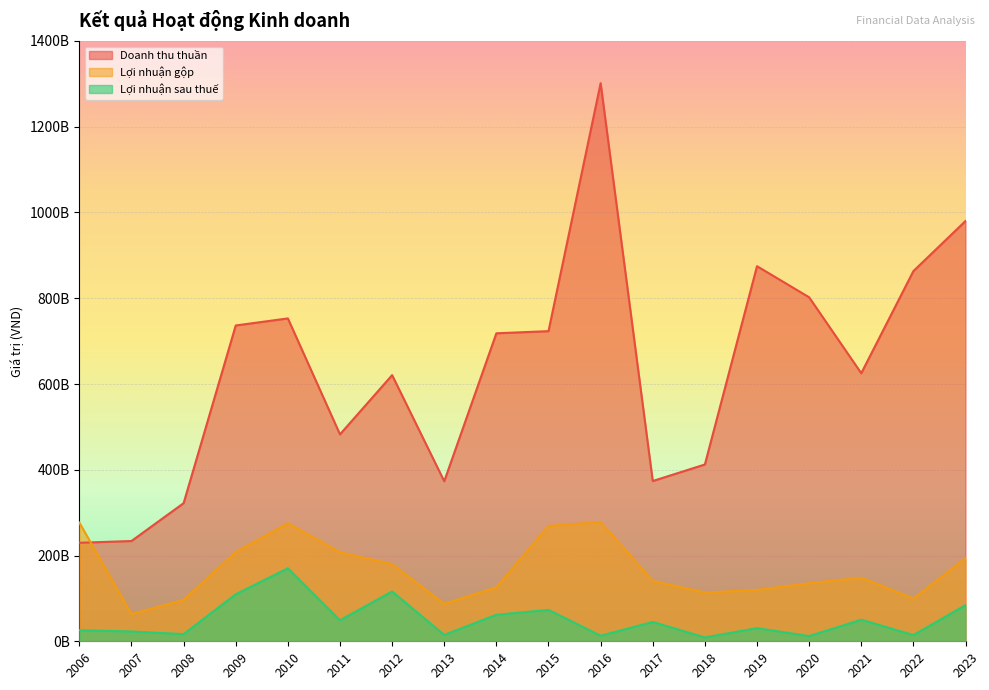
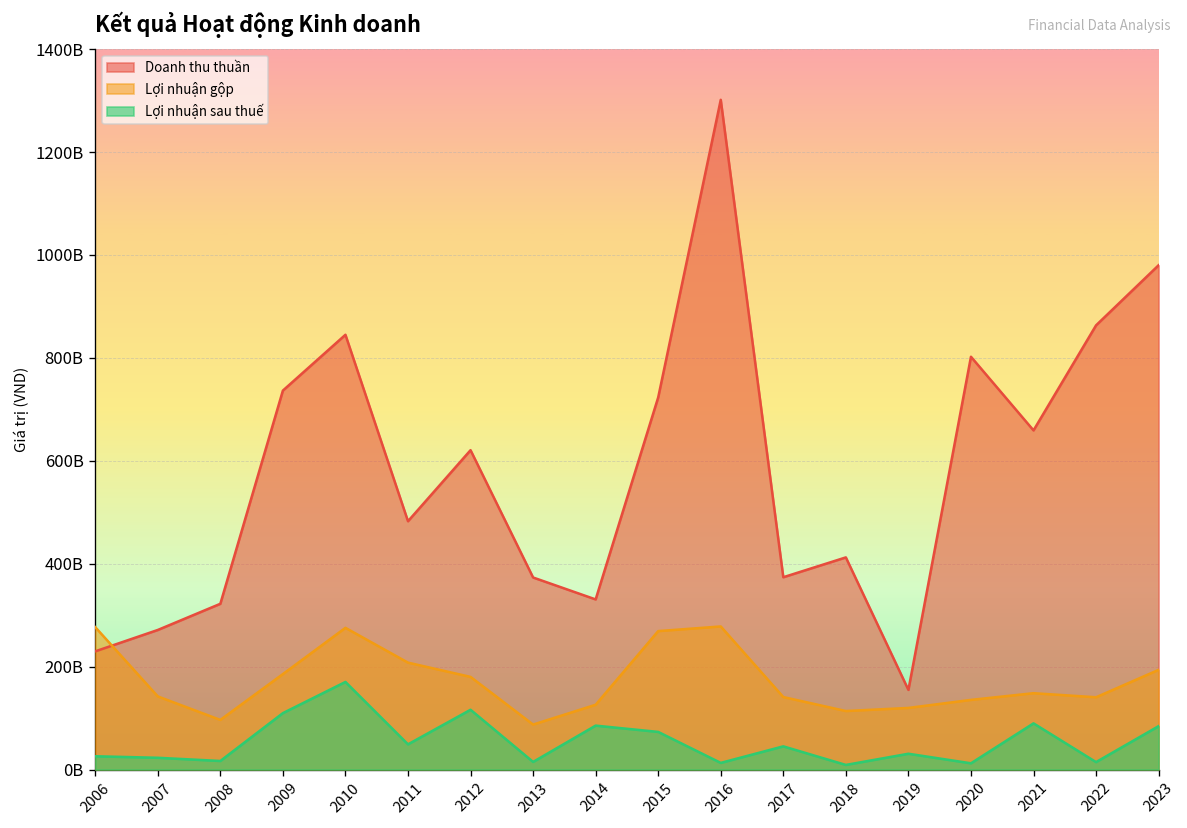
  {
    "Doanh thu thuần": {
      "2006": 230000000000,
-     "2007": 230000000000,
+     "2007": 270000000000,
      "2008": 320000000000,
      "2009": 740000000000,
-     "2010": 750000000000,
+     "2010": 840000000000,
      "2011": 480000000000,
      "2012": 620000000000,
      "2013": 370000000000,
-     "2014": 720000000000,
+     "2014": 330000000000,
      "2015": 720000000000,
      "2016": 1300000000000,
      "2017": 370000000000,
      "2018": 410000000000,
-     "2019": 870000000000,
+     "2019": 150000000000,
      "2020": 800000000000,
-     "2021": 630000000000,
+     "2021": 660000000000,
      "2022": 860000000000,
      "2023": 980000000000
    },
    "Lợi nhuận gộp": {
      "2006": 280000000000,
-     "2007": 60000000000,
+     "2007": 140000000000,
      "2008": 100000000000,
-     "2009": 210000000000,
+     "2009": 190000000000,
      "2010": 280000000000,
      "2011": 210000000000,
      "2012": 180000000000,
      "2013": 90000000000,
      "2014": 130000000000,
      "2015": 270000000000,
      "2016": 280000000000,
      "2017": 140000000000,
      "2018": 110000000000,
      "2019": 120000000000,
      "2020": 140000000000,
      "2021": 150000000000,
-     "2022": 100000000000,
+     "2022": 140000000000,
      "2023": 190000000000
    },
    "Lợi nhuận sau thuế": {
      "2006": 30000000000,
      "2007": 20000000000,
      "2008": 20000000000,
      "2009": 110000000000,
      "2010": 170000000000,
      "2011": 50000000000,
      "2012": 120000000000,
      "2013": 10000000000,
-     "2014": 60000000000,
+     "2014": 90000000000,
      "2015": 70000000000,
      "2016": 10000000000,
      "2017": 50000000000,
      "2018": 10000000000,
      "2019": 30000000000,
      "2020": 10000000000,
-     "2021": 50000000000,
+     "2021": 90000000000,
      "2022": 10000000000,
      "2023": 80000000000
    }
  }
